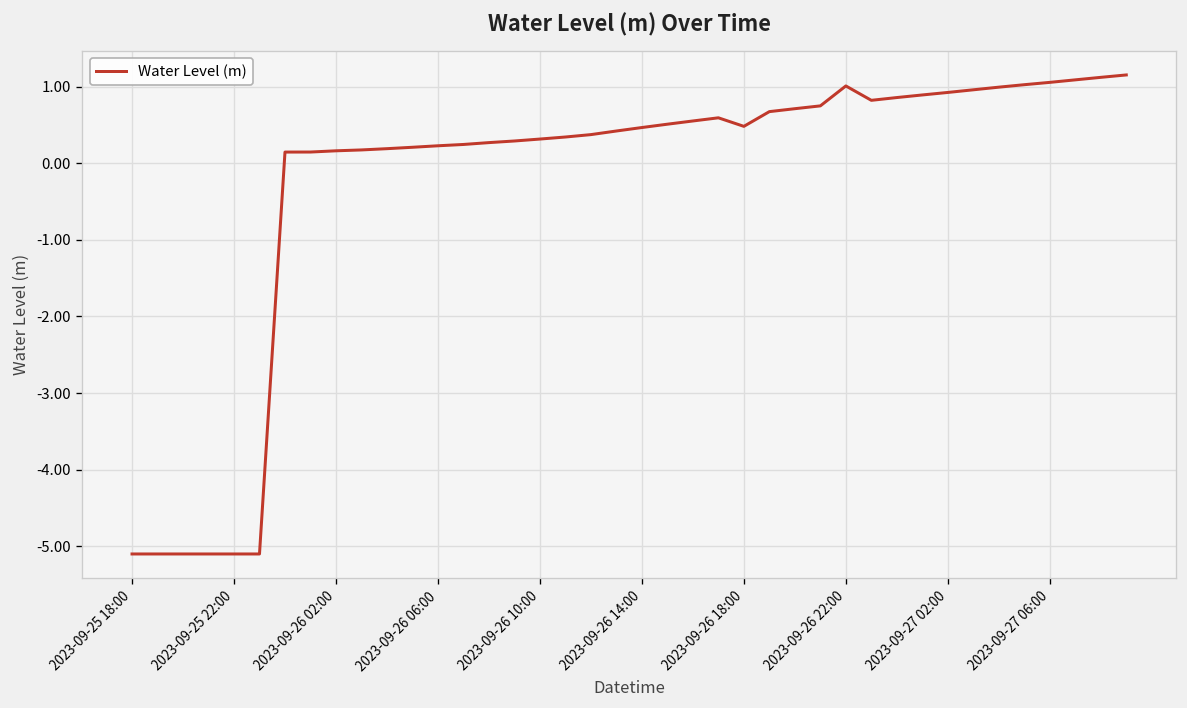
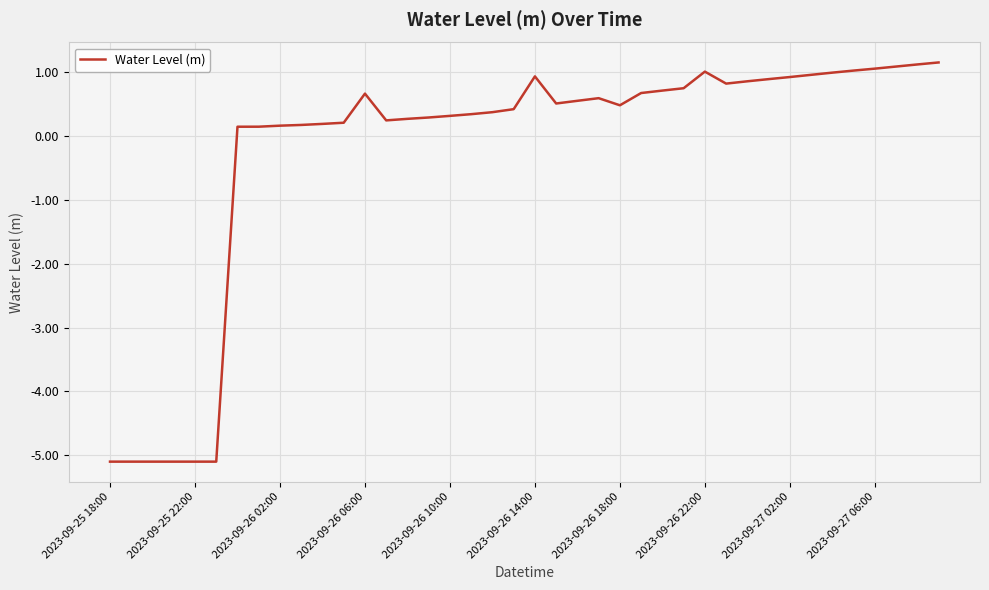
  {
    "2023-09-25 18:00": -5.1,
    "2023-09-25 22:00": -5.1,
    "2023-09-26 02:00": 0.2,
-   "2023-09-26 06:00": 0.2,
+   "2023-09-26 06:00": 0.7,
    "2023-09-26 10:00": 0.3,
-   "2023-09-26 14:00": 0.5,
+   "2023-09-26 14:00": 0.9,
    "2023-09-26 18:00": 0.5,
    "2023-09-26 22:00": 1.0,
    "2023-09-27 02:00": 0.9,
    "2023-09-27 06:00": 1.1
  }
